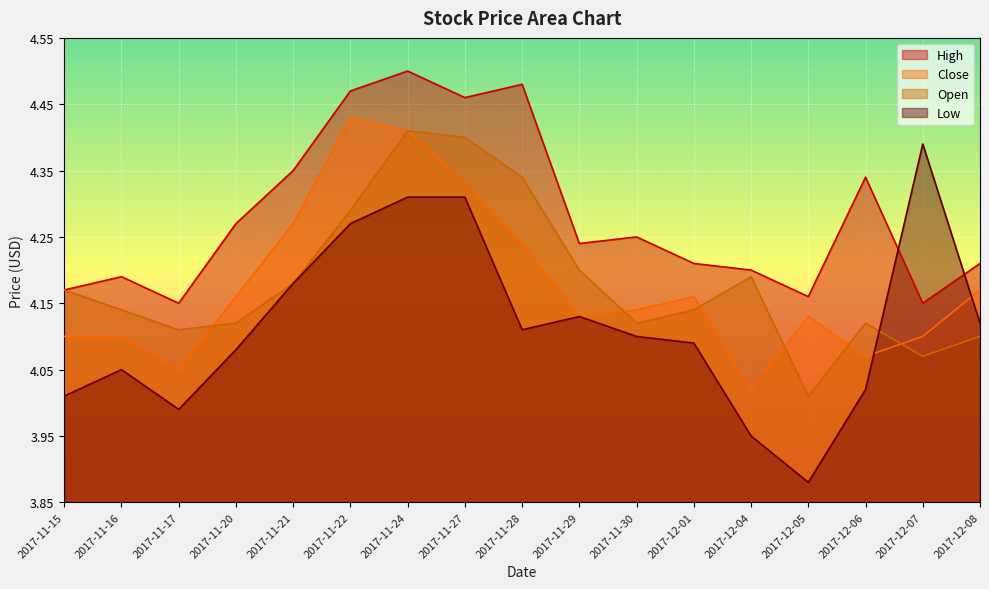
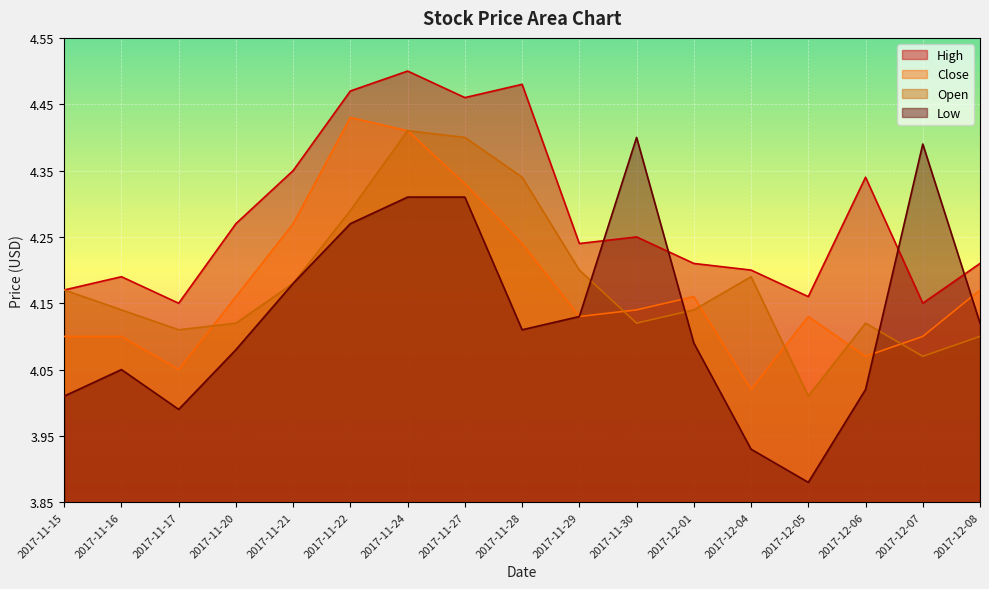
  {
    "High": {
      "2017-11-16": 4.19,
      "2017-11-17": 4.15,
      "2017-11-20": 4.27,
      "2017-11-21": 4.35,
      "2017-11-22": 4.47,
      "2017-11-24": 4.50,
      "2017-11-27": 4.46,
      "2017-11-28": 4.48,
      "2017-11-29": 4.24,
      "2017-11-30": 4.25,
      "2017-12-01": 4.21,
      "2017-12-04": 4.20,
      "2017-12-05": 4.16,
      "2017-12-06": 4.34,
      "2017-12-07": 4.15,
      "2017-12-08": 4.21
    },
    "Low": {
      "2017-11-15": 4.01,
      "2017-11-16": 4.05,
      "2017-11-17": 3.99,
      "2017-11-20": 4.08,
      "2017-11-22": 4.27,
      "2017-11-24": 4.31,
      "2017-11-27": 4.31,
      "2017-11-28": 4.11,
-     "2017-11-30": 4.1,
+     "2017-11-30": 4.4,
      "2017-12-01": 4.09,
-     "2017-12-04": 3.95,
+     "2017-12-04": 3.93,
      "2017-12-05": 3.88,
      "2017-12-06": 4.02,
      "2017-12-07": 4.39,
      "2017-12-08": 4.12
    }
  }
